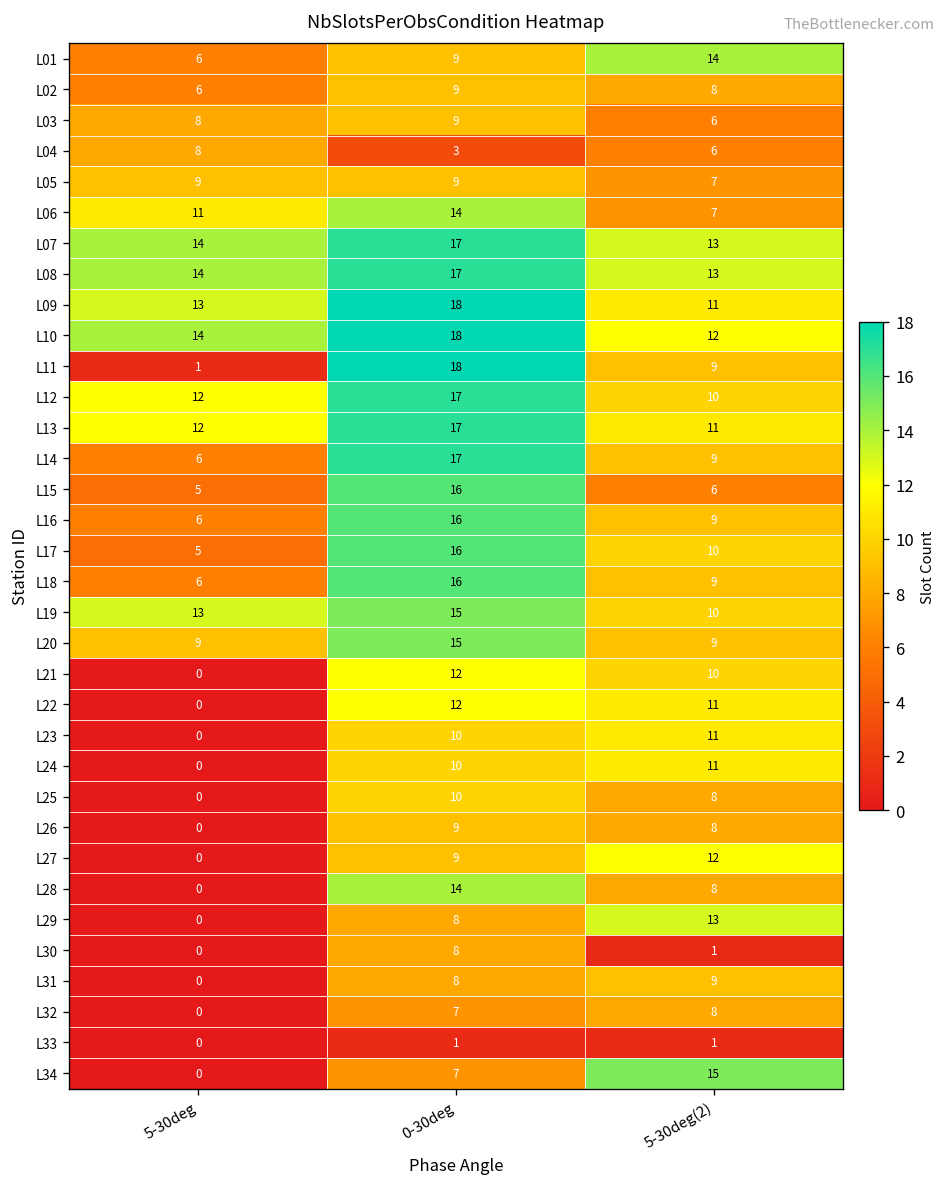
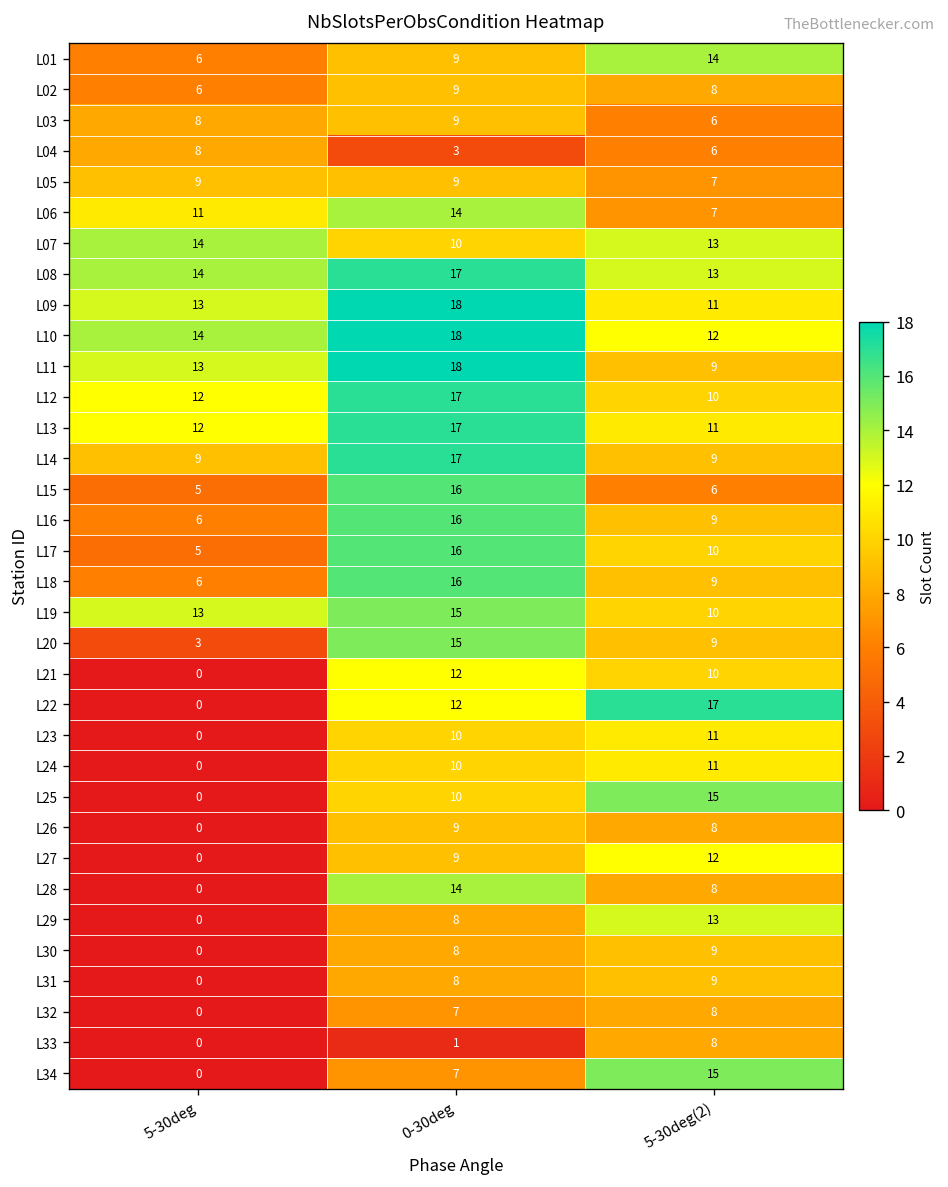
  {
    "L01": {
      "5-30deg": 6,
      "0-30deg": 9,
      "5-30deg(2)": 14
    },
    "L02": {
      "5-30deg": 6,
      "0-30deg": 9,
      "5-30deg(2)": 8
    },
    "L03": {
      "5-30deg": 8,
      "0-30deg": 9,
      "5-30deg(2)": 6
    },
    "L04": {
      "5-30deg": 8,
      "0-30deg": 3,
      "5-30deg(2)": 6
    },
    "L05": {
      "5-30deg": 9,
      "0-30deg": 9,
      "5-30deg(2)": 7
    },
    "L06": {
      "5-30deg": 11,
      "0-30deg": 14,
      "5-30deg(2)": 7
    },
    "L07": {
      "5-30deg": 14,
-     "0-30deg": 17,
+     "0-30deg": 10,
      "5-30deg(2)": 13
    },
    "L08": {
      "5-30deg": 14,
      "0-30deg": 17,
      "5-30deg(2)": 13
    },
    "L09": {
      "5-30deg": 13,
      "0-30deg": 18,
      "5-30deg(2)": 11
    },
    "L10": {
      "5-30deg": 14,
      "0-30deg": 18,
      "5-30deg(2)": 12
    },
    "L11": {
-     "5-30deg": 1,
+     "5-30deg": 13,
      "0-30deg": 18,
      "5-30deg(2)": 9
    },
    "L12": {
      "5-30deg": 12,
      "0-30deg": 17,
      "5-30deg(2)": 10
    },
    "L13": {
      "5-30deg": 12,
      "0-30deg": 17,
      "5-30deg(2)": 11
    },
    "L14": {
-     "5-30deg": 6,
+     "5-30deg": 9,
      "0-30deg": 17,
      "5-30deg(2)": 9
    },
    "L15": {
      "5-30deg": 5,
      "0-30deg": 16,
      "5-30deg(2)": 6
    },
    "L16": {
      "5-30deg": 6,
      "0-30deg": 16,
      "5-30deg(2)": 9
    },
    "L17": {
      "5-30deg": 5,
      "0-30deg": 16,
      "5-30deg(2)": 10
    },
    "L18": {
      "5-30deg": 6,
      "0-30deg": 16,
      "5-30deg(2)": 9
    },
    "L19": {
      "5-30deg": 13,
      "0-30deg": 15,
      "5-30deg(2)": 10
    },
    "L20": {
-     "5-30deg": 9,
+     "5-30deg": 3,
      "0-30deg": 15,
      "5-30deg(2)": 9
    },
    "L21": {
      "5-30deg": 0,
      "0-30deg": 12,
      "5-30deg(2)": 10
    },
    "L22": {
      "5-30deg": 0,
      "0-30deg": 12,
-     "5-30deg(2)": 11
+     "5-30deg(2)": 17
    },
    "L23": {
      "5-30deg": 0,
      "0-30deg": 10,
      "5-30deg(2)": 11
    },
    "L24": {
      "5-30deg": 0,
      "0-30deg": 10,
      "5-30deg(2)": 11
    },
    "L25": {
      "5-30deg": 0,
      "0-30deg": 10,
-     "5-30deg(2)": 8
+     "5-30deg(2)": 15
    },
    "L26": {
      "5-30deg": 0,
      "0-30deg": 9,
      "5-30deg(2)": 8
    },
    "L27": {
      "5-30deg": 0,
      "0-30deg": 9,
      "5-30deg(2)": 12
    },
    "L28": {
      "5-30deg": 0,
      "0-30deg": 14,
      "5-30deg(2)": 8
    },
    "L29": {
      "5-30deg": 0,
      "0-30deg": 8,
      "5-30deg(2)": 13
    },
    "L30": {
      "5-30deg": 0,
      "0-30deg": 8,
-     "5-30deg(2)": 1
+     "5-30deg(2)": 9
    },
    "L31": {
      "5-30deg": 0,
      "0-30deg": 8,
      "5-30deg(2)": 9
    },
    "L32": {
      "5-30deg": 0,
      "0-30deg": 7,
      "5-30deg(2)": 8
    },
    "L33": {
      "5-30deg": 0,
      "0-30deg": 1,
-     "5-30deg(2)": 1
+     "5-30deg(2)": 8
    },
    "L34": {
      "5-30deg": 0,
      "0-30deg": 7,
      "5-30deg(2)": 15
    }
  }
